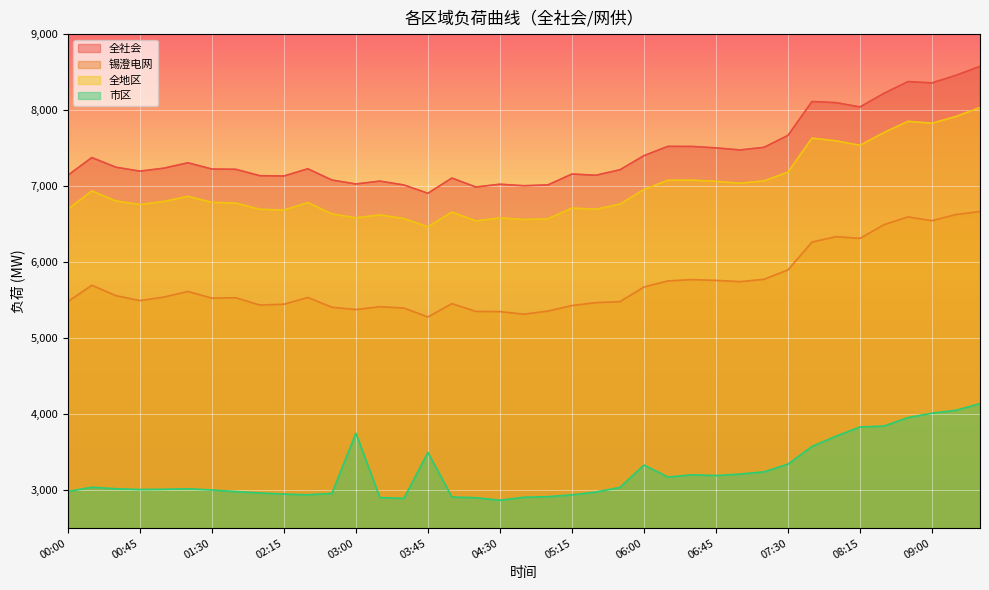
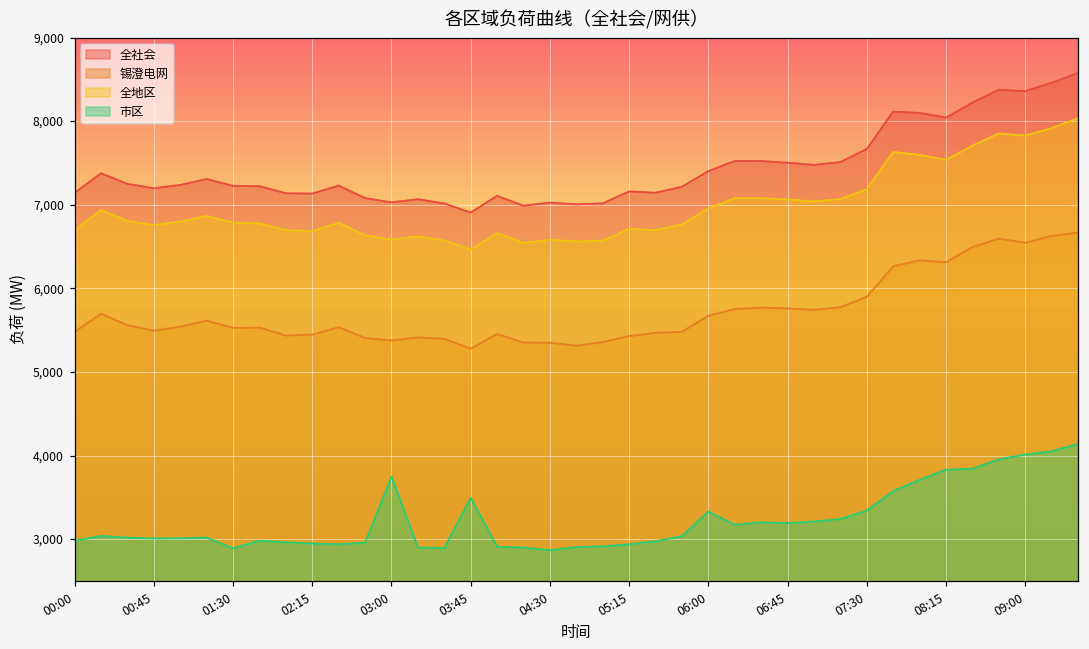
  {
    "市区": {
      "00:00": "3,000",
      "00:45": "3,000",
-     "01:30": "3,000",
+     "01:30": "2,900",
      "02:15": "2,900",
      "03:00": "3,700",
      "03:45": "3,500",
      "04:30": "2,900",
      "05:15": "2,900",
      "06:00": "3,300",
      "06:45": "3,200",
      "07:30": "3,300",
      "08:15": "3,800",
      "09:00": "4,000"
    }
  }
